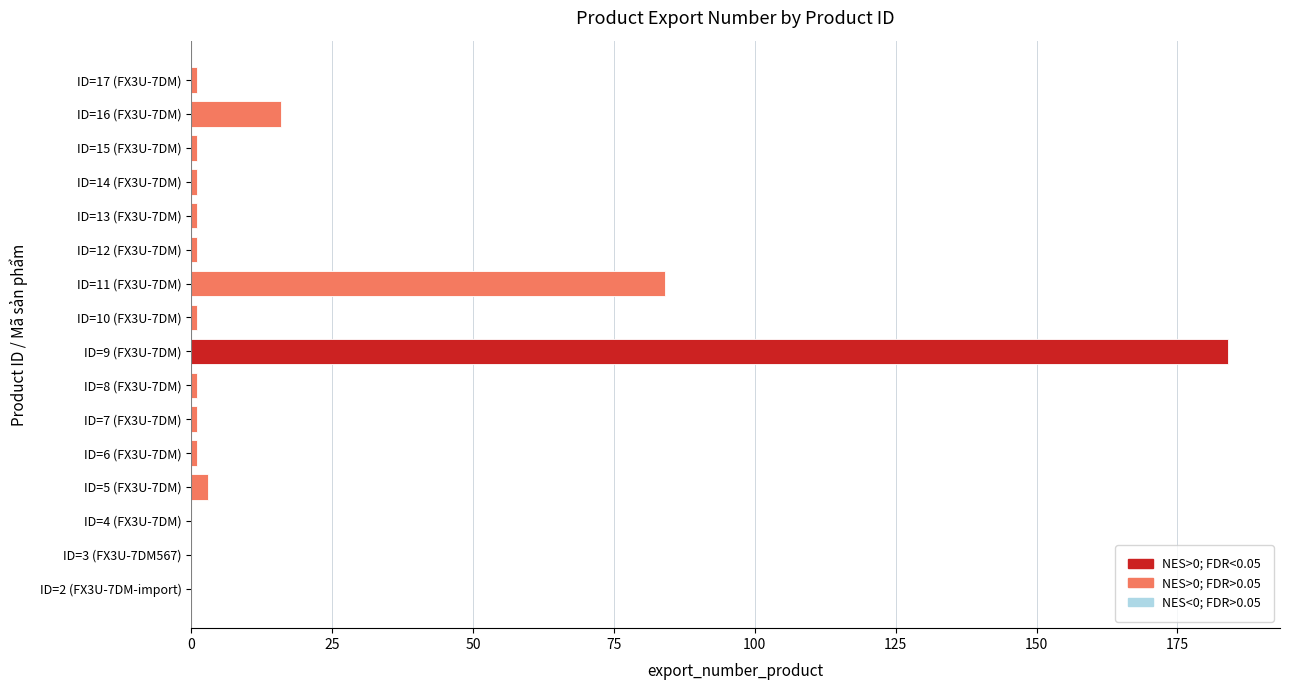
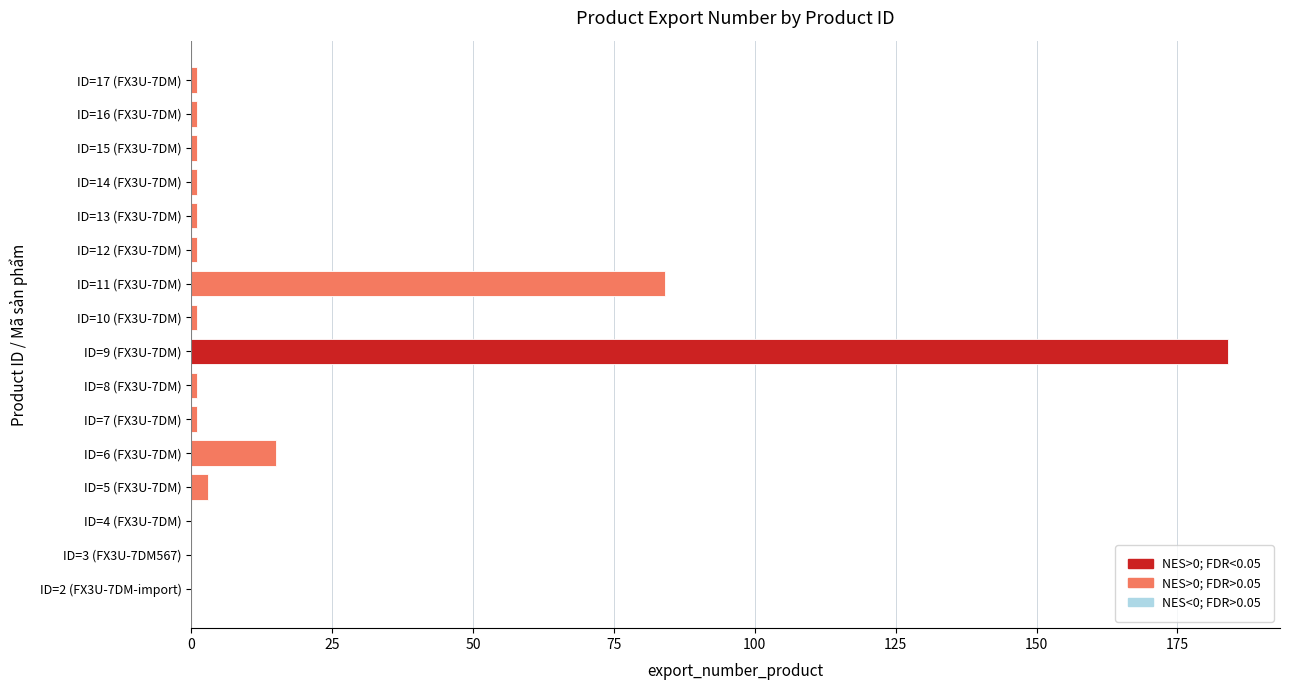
  {
    "ID=17 (FX3U-7DM)": 1,
-   "ID=16 (FX3U-7DM)": 16,
+   "ID=16 (FX3U-7DM)": 1,
    "ID=15 (FX3U-7DM)": 1,
    "ID=14 (FX3U-7DM)": 1,
    "ID=13 (FX3U-7DM)": 1,
    "ID=12 (FX3U-7DM)": 1,
    "ID=11 (FX3U-7DM)": 84,
    "ID=10 (FX3U-7DM)": 1,
    "ID=9 (FX3U-7DM)": 184,
    "ID=8 (FX3U-7DM)": 1,
    "ID=7 (FX3U-7DM)": 1,
-   "ID=6 (FX3U-7DM)": 1,
+   "ID=6 (FX3U-7DM)": 15,
    "ID=5 (FX3U-7DM)": 3,
    "ID=4 (FX3U-7DM)": 0,
    "ID=3 (FX3U-7DM567)": 0,
    "ID=2 (FX3U-7DM-import)": 0
  }
